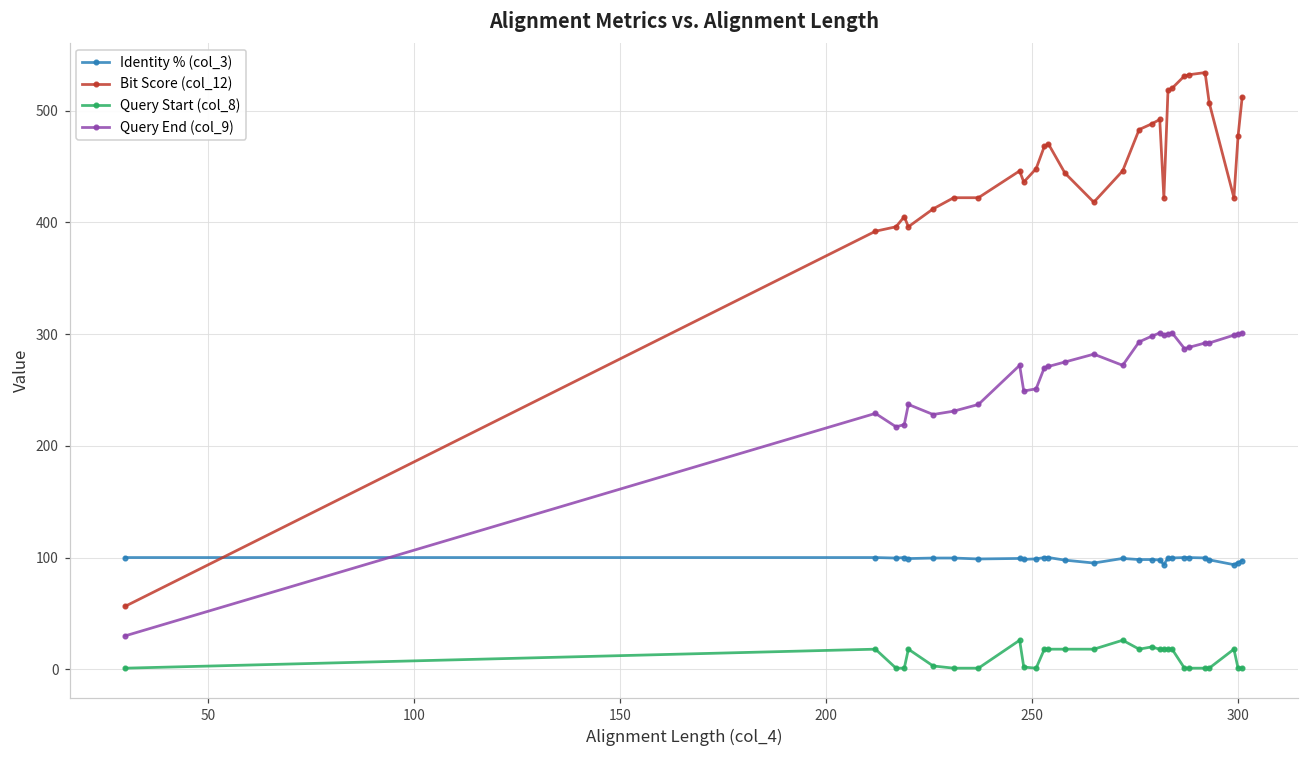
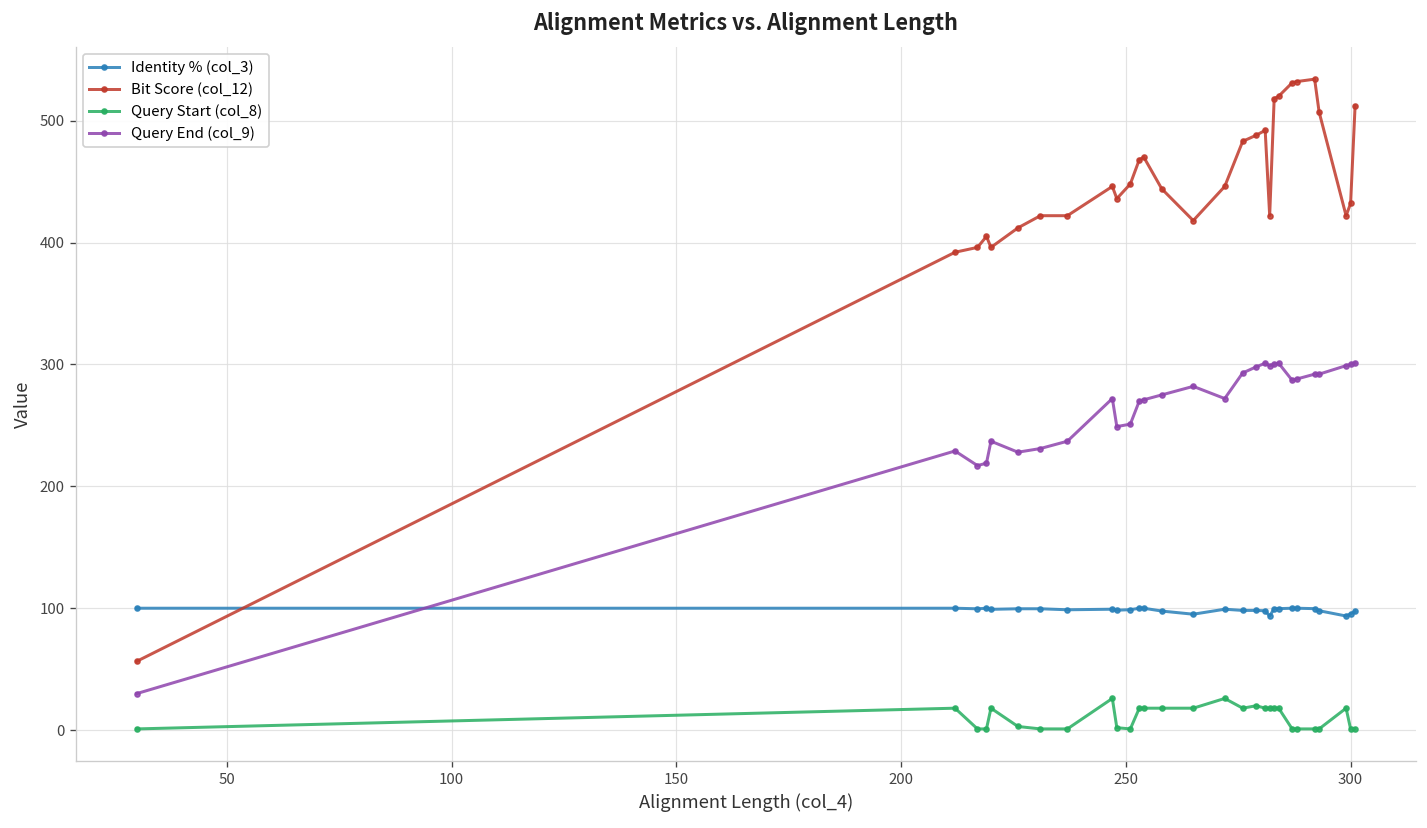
  {
    "Identity % (col_3)": {
      "300": 95
    },
    "Bit Score (col_12)": {
-     "300": 477
+     "300": 432
    },
    "Query Start (col_8)": {
      "300": 1
    },
    "Query End (col_9)": {
      "300": 300
    }
  }
